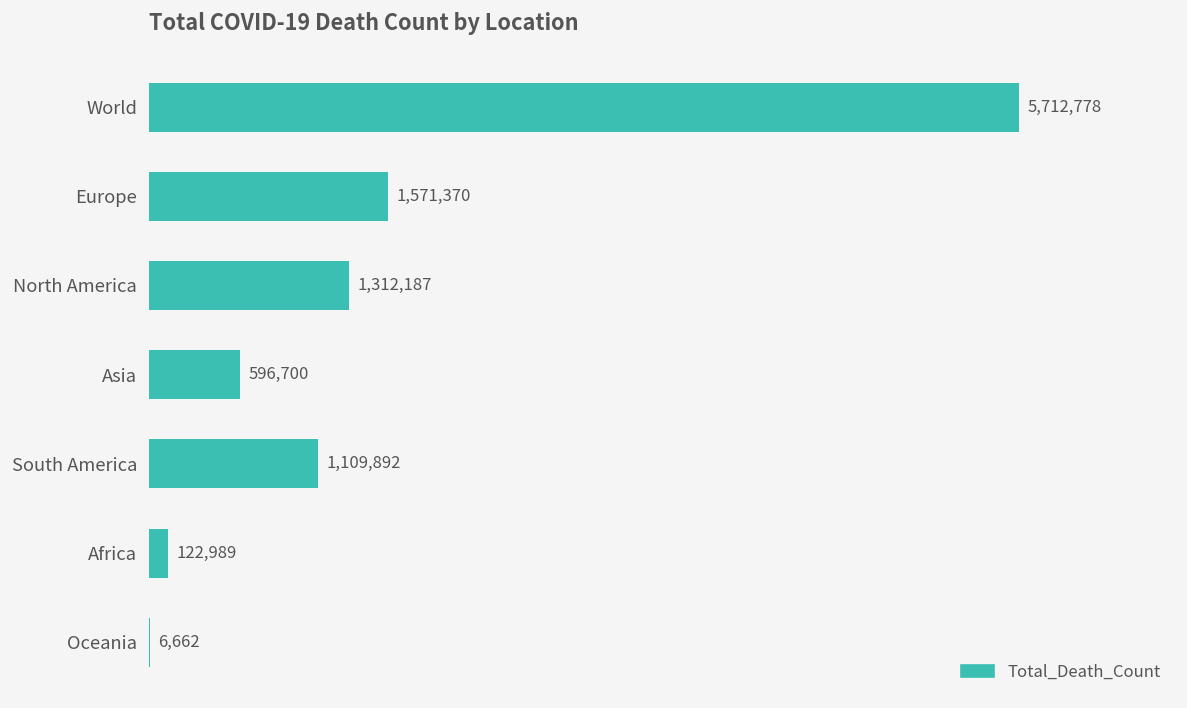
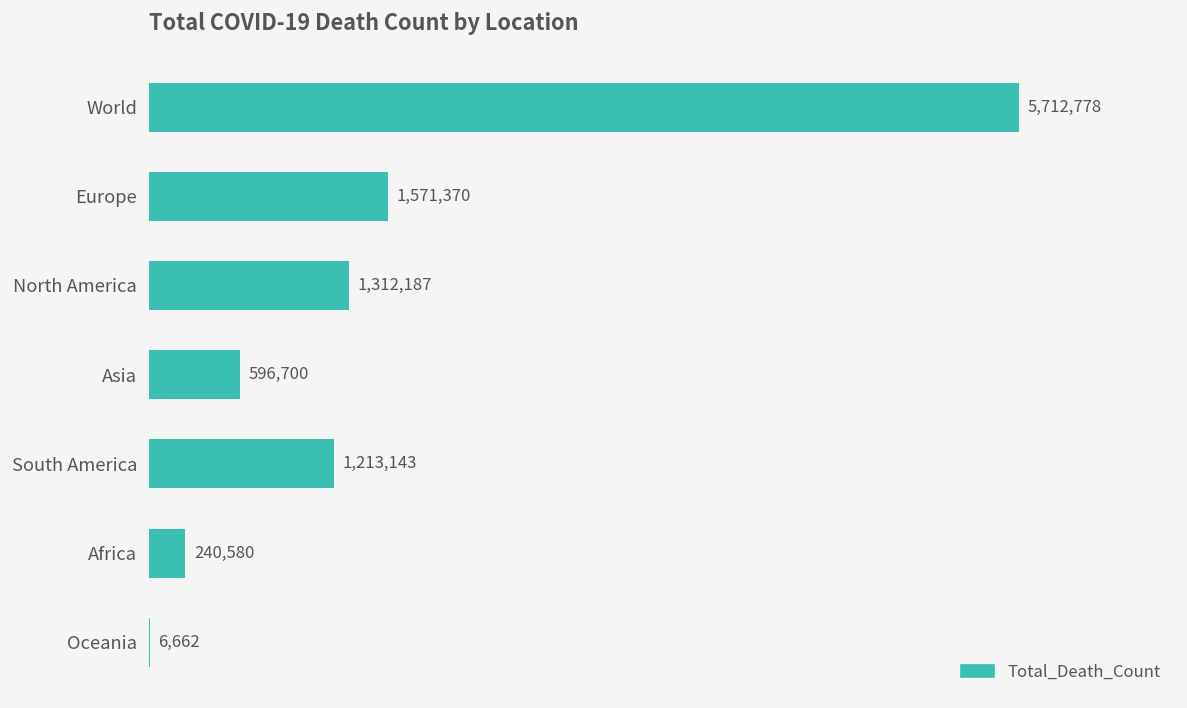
  {
    "World": "5,712,778",
    "Europe": "1,571,370",
    "North America": "1,312,187",
    "Asia": "596,700",
-   "South America": "1,109,892",
-   "Africa": "122,989",
+   "South America": "1,213,143",
+   "Africa": "240,580",
    "Oceania": "6,662"
  }
